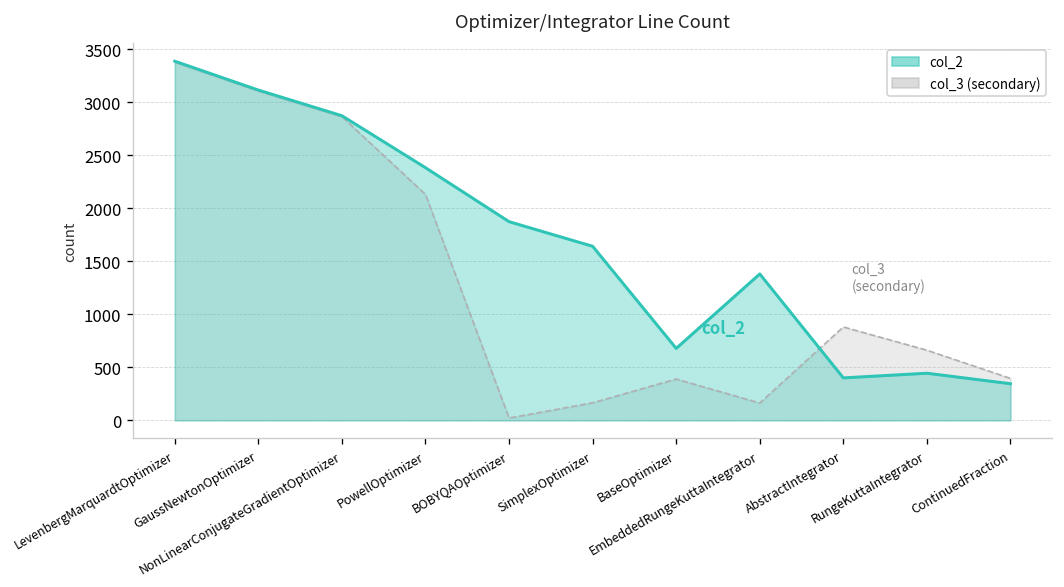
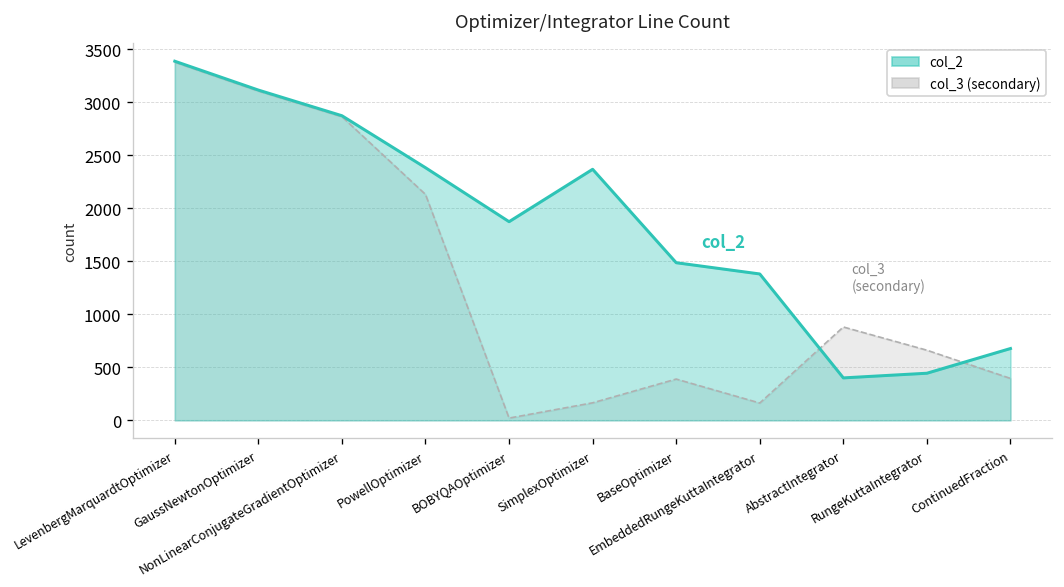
  {
    "col_2": {
      "PowellOptimizer": 2400,
      "BOBYQAOptimizer": 1900,
-     "SimplexOptimizer": 1600,
-     "BaseOptimizer": 700,
+     "SimplexOptimizer": 2400,
+     "BaseOptimizer": 1500,
      "EmbeddedRungeKuttaIntegrator": 1400,
      "AbstractIntegrator": 400,
      "RungeKuttaIntegrator": 400,
-     "ContinuedFraction": 300
+     "ContinuedFraction": 700
    }
  }
